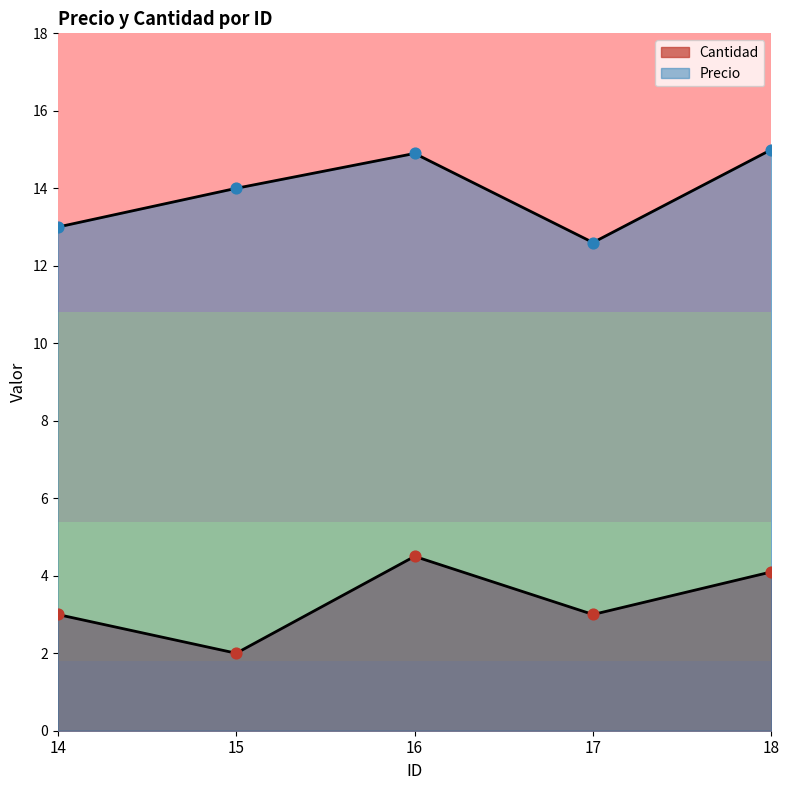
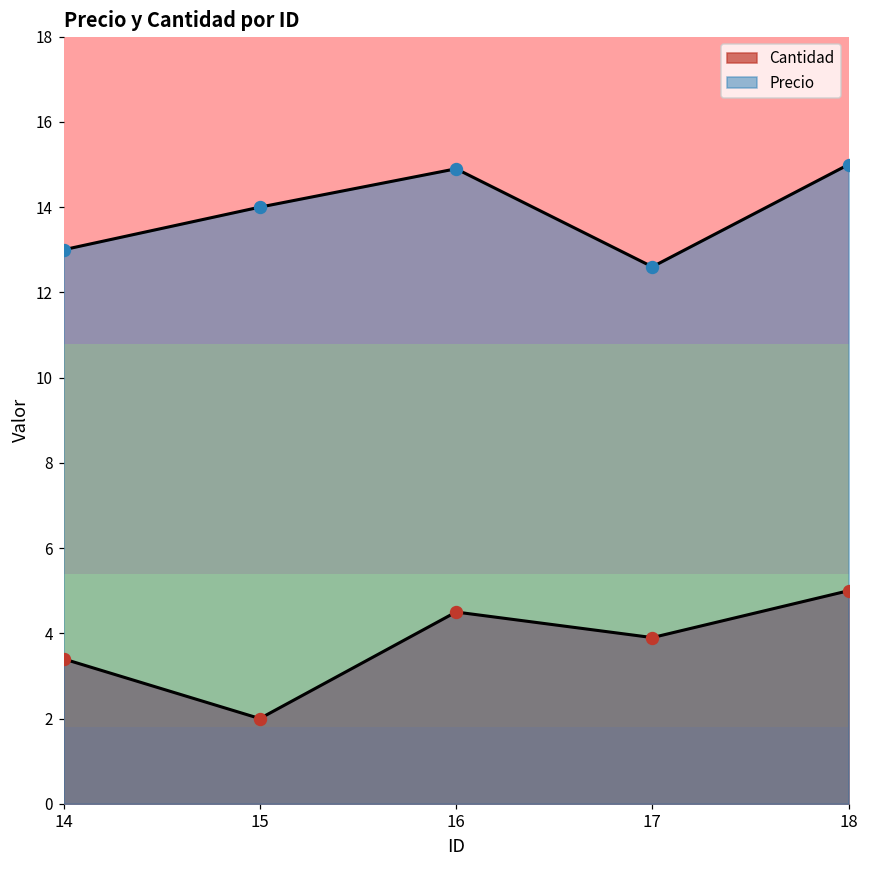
  {
    "Cantidad": {
-     "14": 3.0,
+     "14": 3.4,
      "15": 2.0,
      "16": 4.5,
-     "17": 3.0,
-     "18": 4.1
+     "17": 3.9,
+     "18": 5.0
    },
    "Precio": {
      "14": 13.0,
      "15": 14.0,
      "16": 14.9,
      "17": 12.6,
      "18": 15.0
    }
  }
